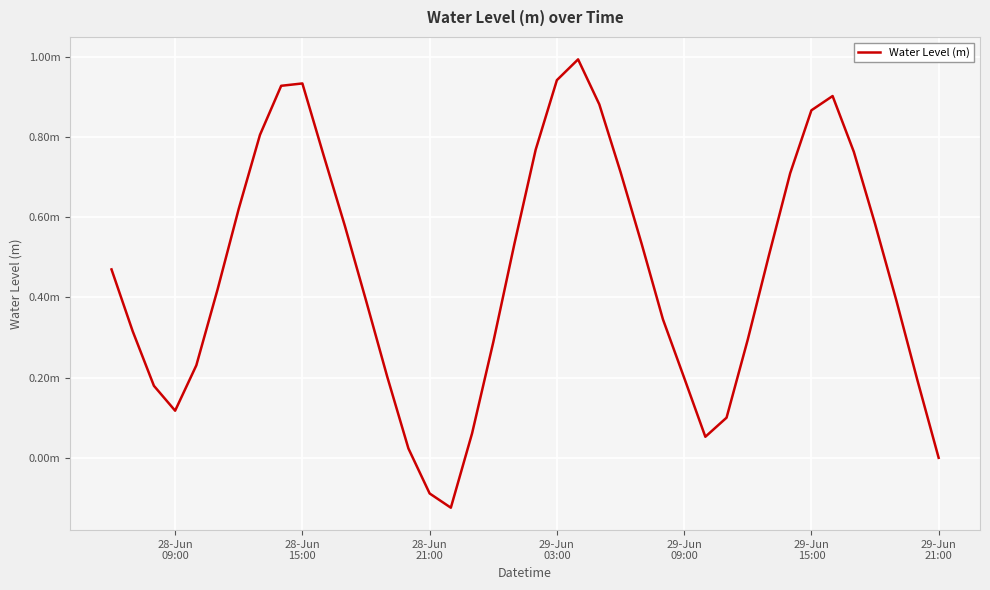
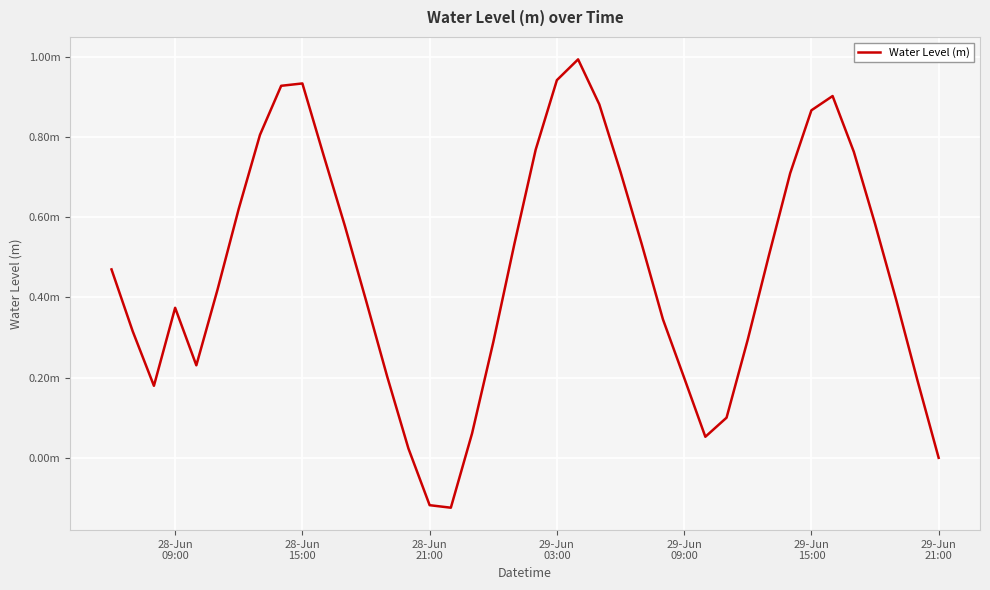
  {
-   "28-Jun 09:00": "0.12m",
+   "28-Jun 09:00": "0.37m",
    "28-Jun 15:00": "0.93m",
-   "28-Jun 21:00": "-0.09m",
+   "28-Jun 21:00": "-0.12m",
    "29-Jun 03:00": "0.94m",
    "29-Jun 09:00": "0.20m",
    "29-Jun 15:00": "0.87m",
    "29-Jun 21:00": "0.00m"
  }
